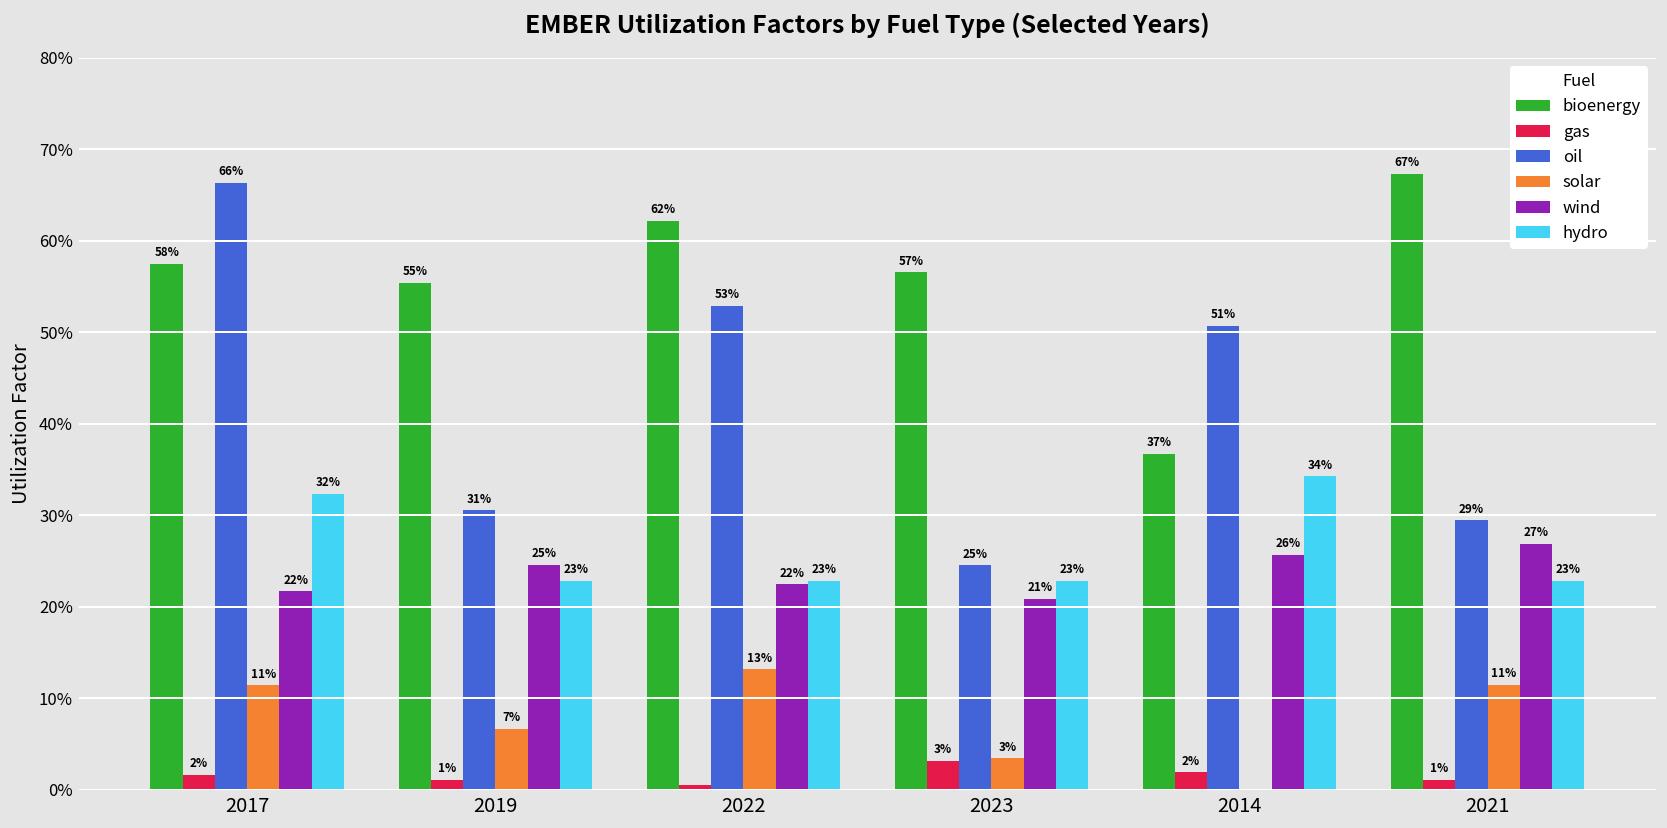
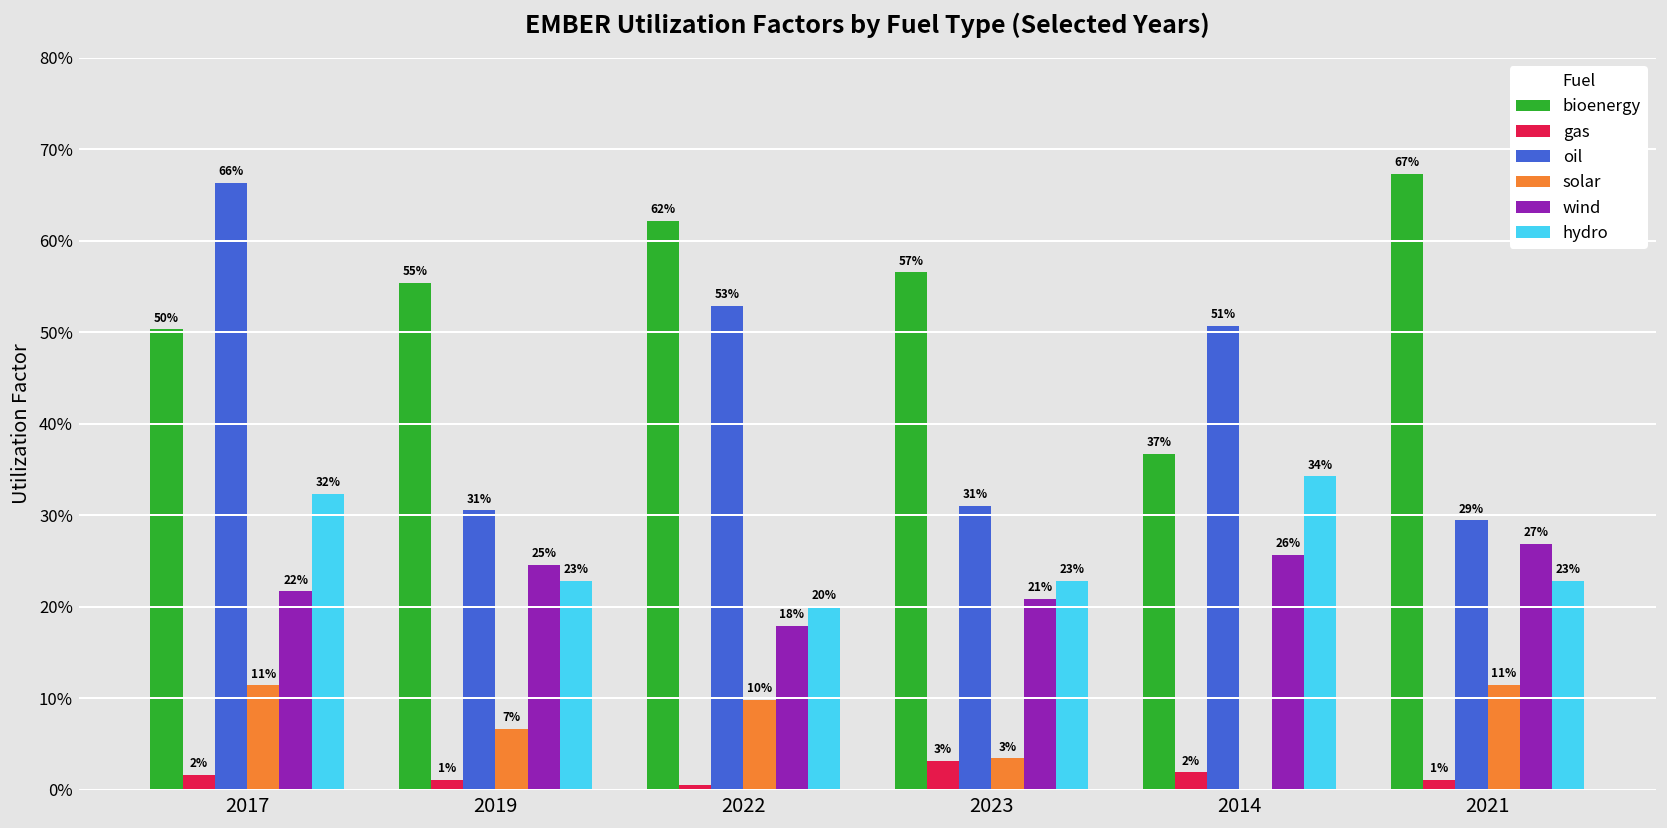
  {
    "bioenergy": {
-     "2017": "58%",
+     "2017": "50%",
      "2019": "55%",
      "2022": "62%",
      "2023": "57%",
      "2014": "37%",
      "2021": "67%"
    },
    "gas": {
      "2017": "2%",
      "2019": "1%",
      "2023": "3%",
      "2014": "2%",
      "2021": "1%"
    },
    "oil": {
      "2017": "66%",
      "2019": "31%",
      "2022": "53%",
-     "2023": "25%",
+     "2023": "31%",
      "2014": "51%",
      "2021": "29%"
    },
    "solar": {
      "2017": "11%",
      "2019": "7%",
-     "2022": "13%",
+     "2022": "10%",
      "2023": "3%",
      "2021": "11%"
    },
    "wind": {
      "2017": "22%",
      "2019": "25%",
-     "2022": "22%",
+     "2022": "18%",
      "2023": "21%",
      "2014": "26%",
      "2021": "27%"
    },
    "hydro": {
      "2017": "32%",
      "2019": "23%",
-     "2022": "23%",
+     "2022": "20%",
      "2023": "23%",
      "2014": "34%",
      "2021": "23%"
    }
  }
